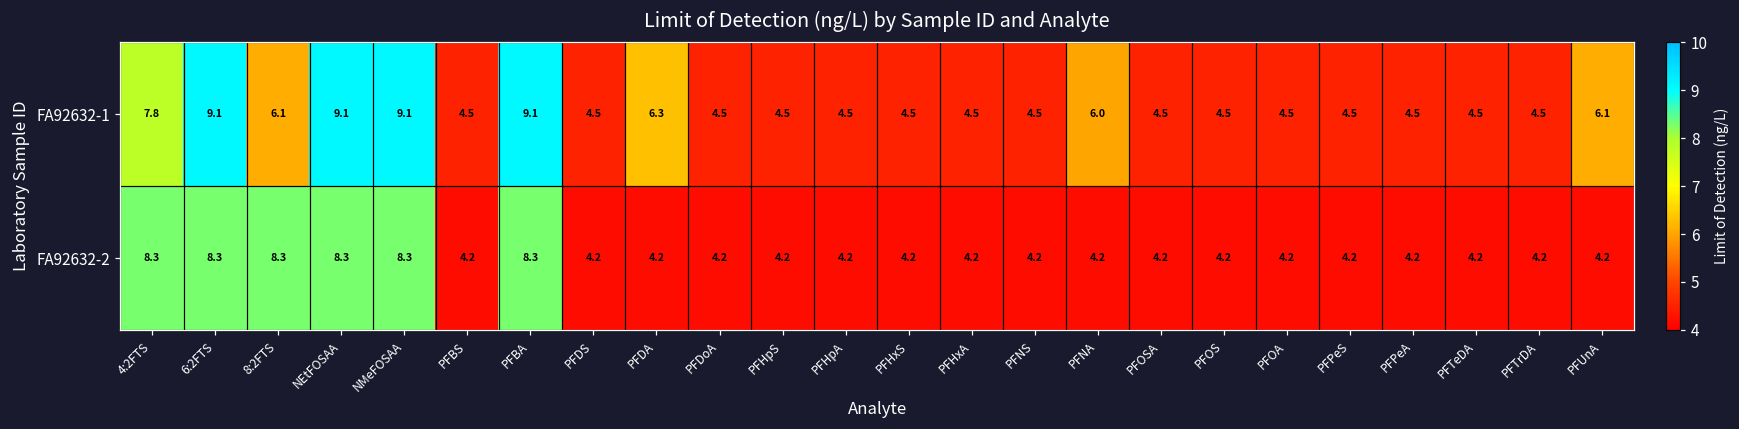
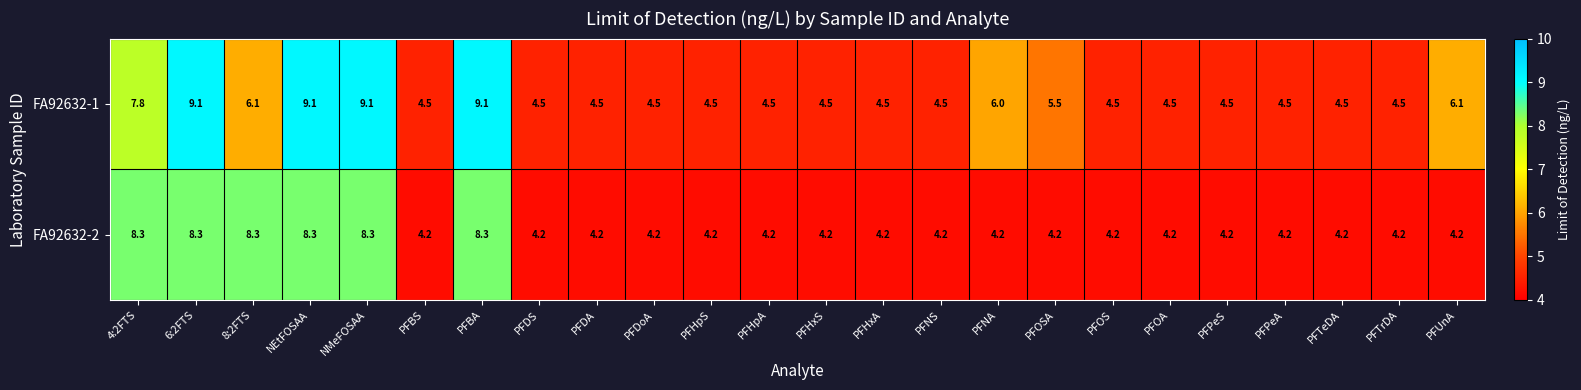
  {
    "FA92632-1": {
      "4:2FTS": 7.8,
      "6:2FTS": 9.1,
      "8:2FTS": 6.1,
      "NEtFOSAA": 9.1,
      "NMeFOSAA": 9.1,
      "PFBS": 4.5,
      "PFBA": 9.1,
      "PFDS": 4.5,
-     "PFDA": 6.3,
+     "PFDA": 4.5,
      "PFDoA": 4.5,
      "PFHpS": 4.5,
      "PFHpA": 4.5,
      "PFHxS": 4.5,
      "PFHxA": 4.5,
      "PFNS": 4.5,
      "PFNA": 6.0,
-     "PFOSA": 4.5,
+     "PFOSA": 5.5,
      "PFOS": 4.5,
      "PFOA": 4.5,
      "PFPeS": 4.5,
      "PFPeA": 4.5,
      "PFTeDA": 4.5,
      "PFTrDA": 4.5,
      "PFUnA": 6.1
    },
    "FA92632-2": {
      "4:2FTS": 8.3,
      "6:2FTS": 8.3,
      "8:2FTS": 8.3,
      "NEtFOSAA": 8.3,
      "NMeFOSAA": 8.3,
      "PFBS": 4.2,
      "PFBA": 8.3,
      "PFDS": 4.2,
      "PFDA": 4.2,
      "PFDoA": 4.2,
      "PFHpS": 4.2,
      "PFHpA": 4.2,
      "PFHxS": 4.2,
      "PFHxA": 4.2,
      "PFNS": 4.2,
      "PFNA": 4.2,
      "PFOSA": 4.2,
      "PFOS": 4.2,
      "PFOA": 4.2,
      "PFPeS": 4.2,
      "PFPeA": 4.2,
      "PFTeDA": 4.2,
      "PFTrDA": 4.2,
      "PFUnA": 4.2
    }
  }
